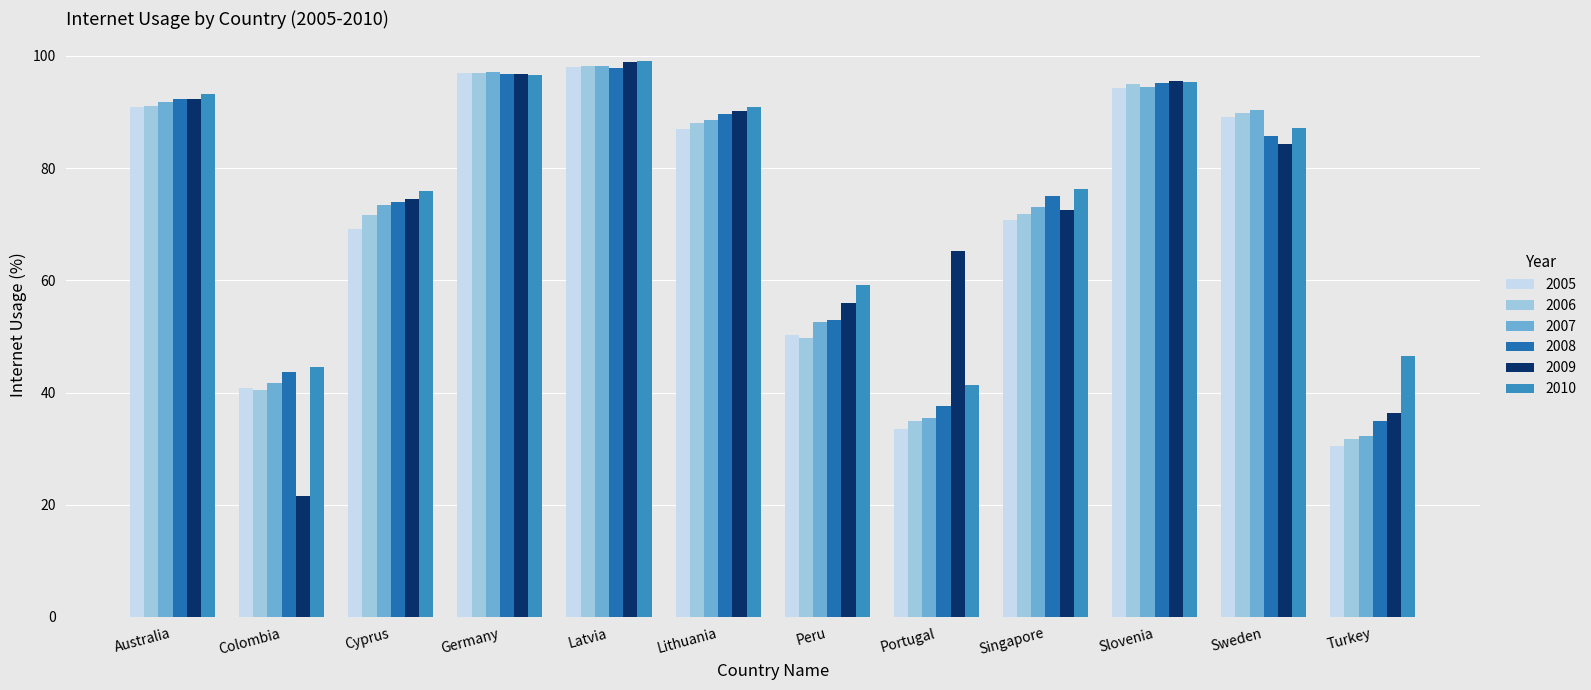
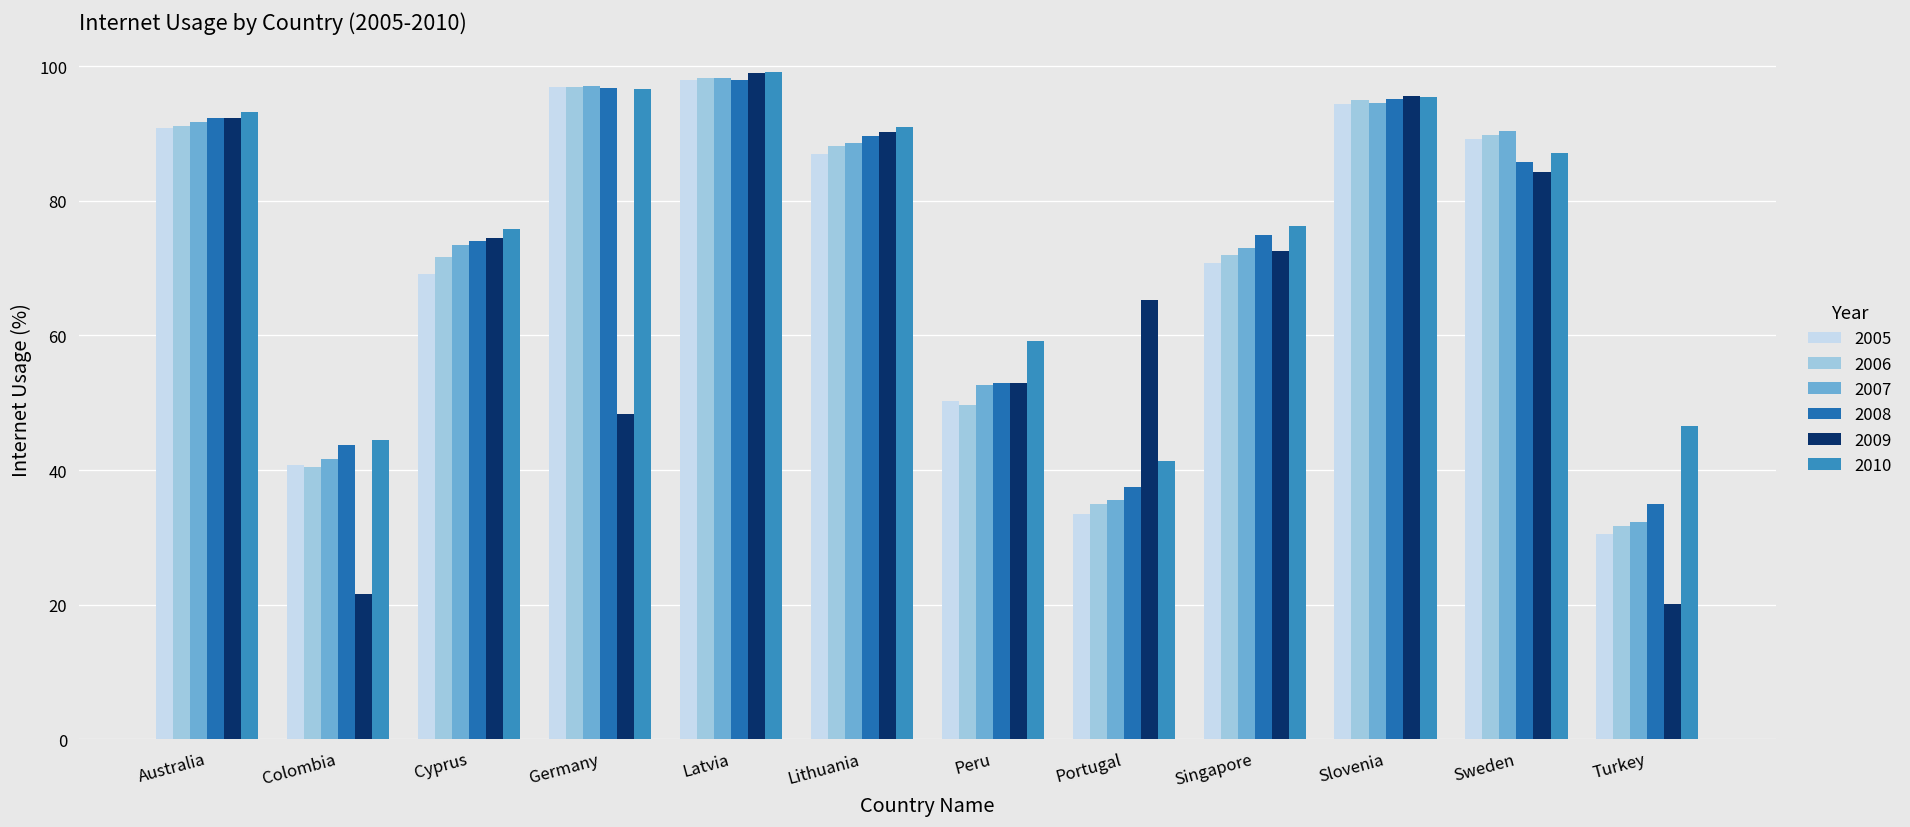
  {
    "2009": {
      "Australia": 92,
      "Colombia": 22,
      "Cyprus": 75,
-     "Germany": 97,
+     "Germany": 48,
      "Latvia": 99,
      "Lithuania": 90,
-     "Peru": 56,
+     "Peru": 53,
      "Portugal": 65,
      "Singapore": 73,
      "Slovenia": 96,
      "Sweden": 84,
-     "Turkey": 36
+     "Turkey": 20
    }
  }
